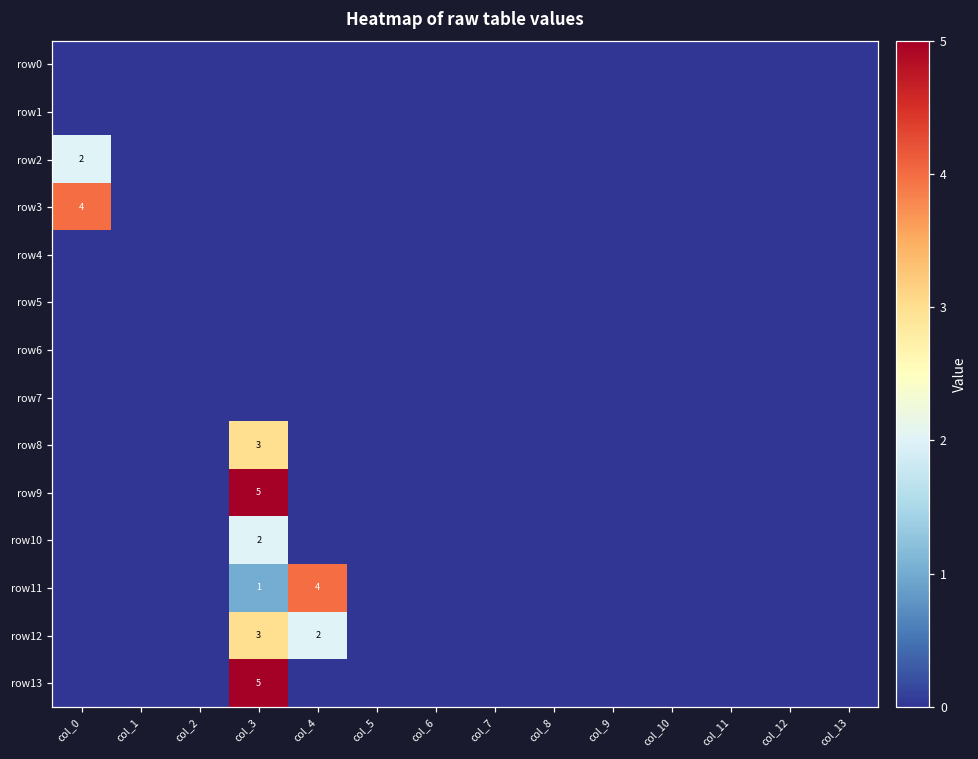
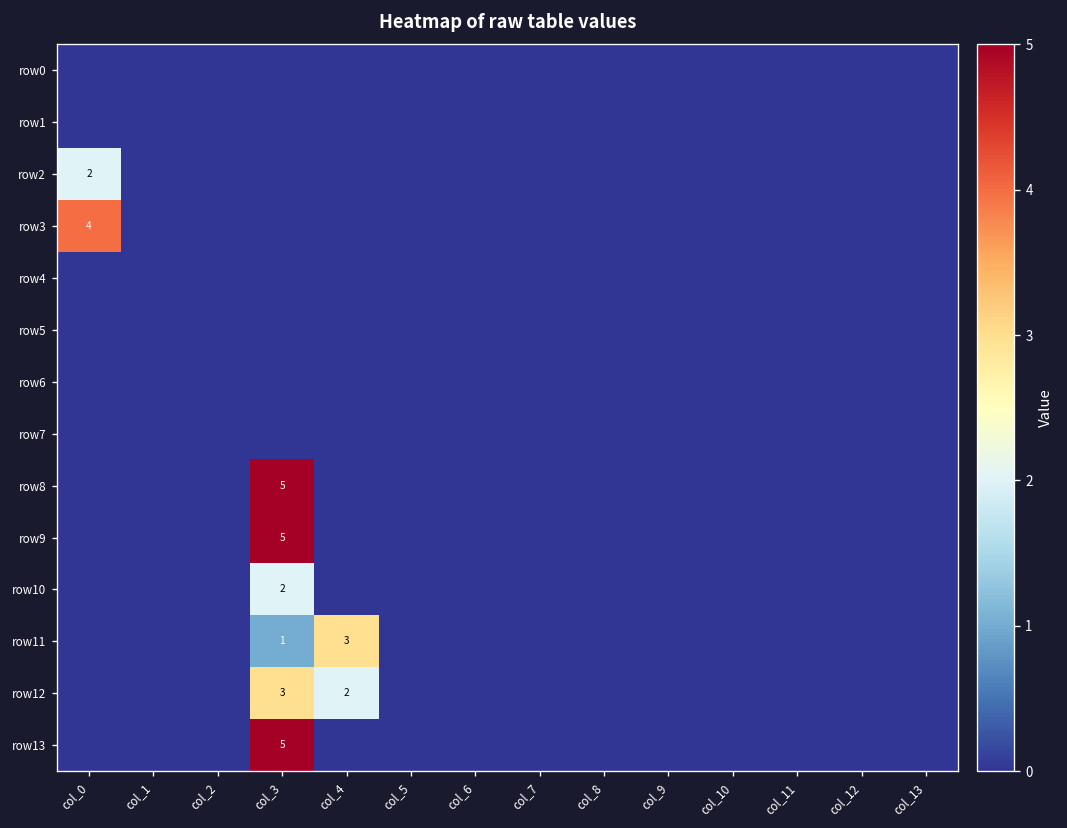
  {
    "row2": {
      "col_0": 2
    },
    "row3": {
      "col_0": 4
    },
    "row8": {
-     "col_3": 3
+     "col_3": 5
    },
    "row9": {
      "col_3": 5
    },
    "row10": {
      "col_3": 2
    },
    "row11": {
      "col_3": 1,
-     "col_4": 4
+     "col_4": 3
    },
    "row12": {
      "col_3": 3,
      "col_4": 2
    },
    "row13": {
      "col_3": 5
    }
  }
